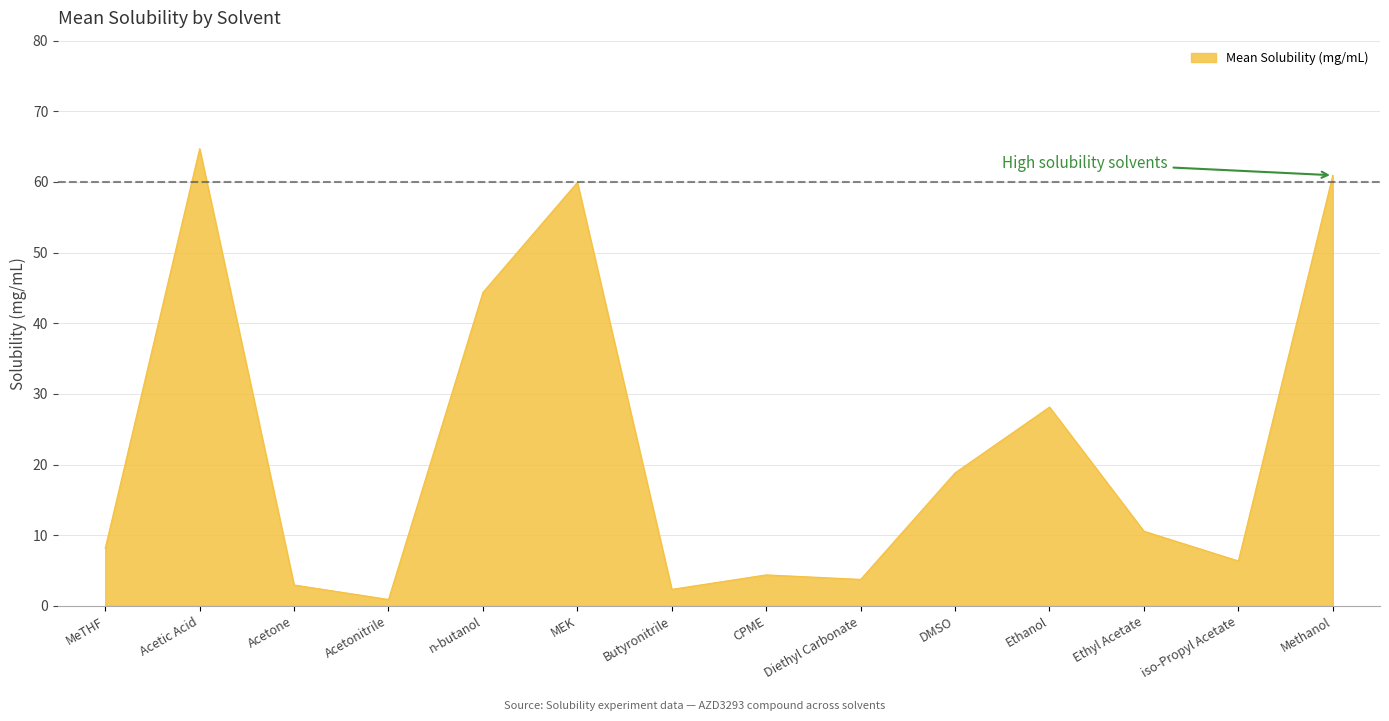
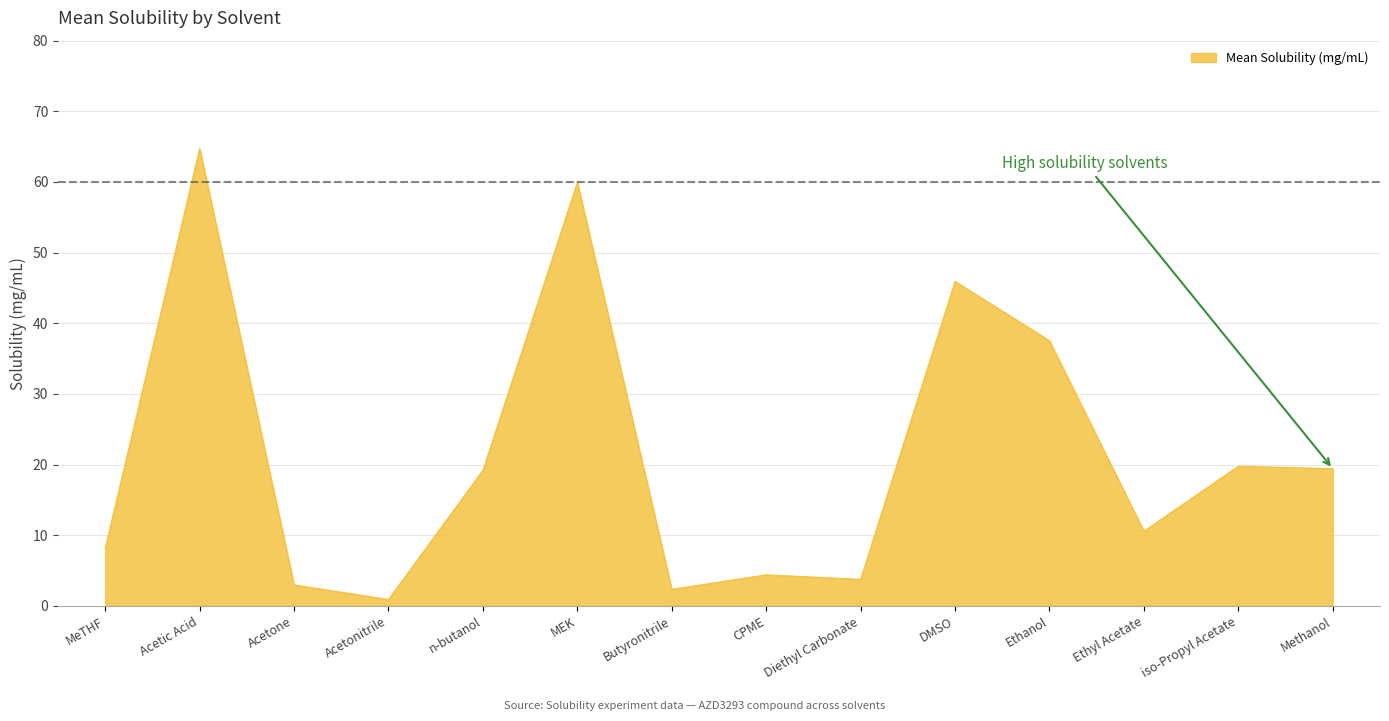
  {
    "MeTHF": 8,
    "Acetic Acid": 65,
    "Acetone": 3,
    "Acetonitrile": 1,
-   "n-butanol": 44,
+   "n-butanol": 19,
    "MEK": 60,
    "Butyronitrile": 2,
    "CPME": 4,
    "Diethyl Carbonate": 4,
-   "DMSO": 19,
-   "Ethanol": 28,
+   "DMSO": 46,
+   "Ethanol": 38,
    "Ethyl Acetate": 11,
-   "iso-Propyl Acetate": 6,
-   "Methanol": 61
+   "iso-Propyl Acetate": 20,
+   "Methanol": 19
  }
